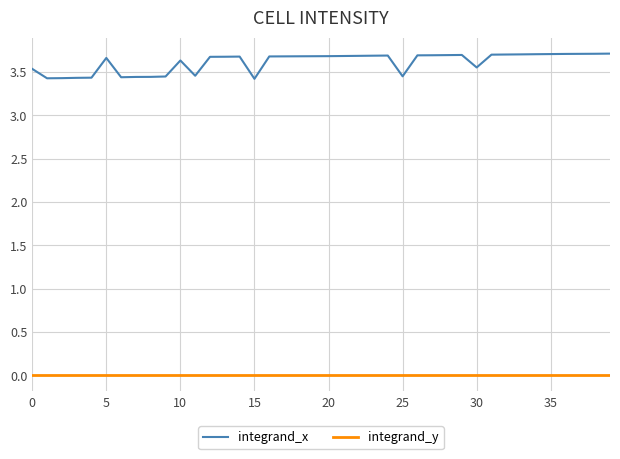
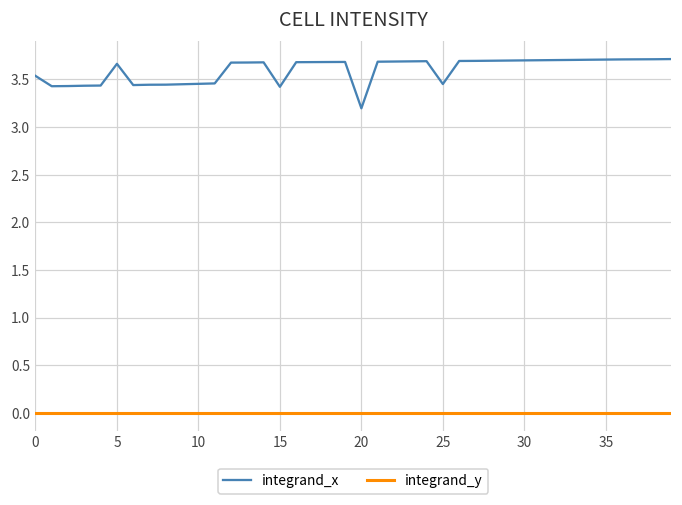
  {
    "integrand_x": {
      "0": 3.5,
      "5": 3.7,
-     "10": 3.6,
+     "10": 3.5,
      "15": 3.4,
-     "20": 3.7,
+     "20": 3.2,
      "25": 3.5,
-     "30": 3.6,
+     "30": 3.7,
      "35": 3.7
    },
    "integrand_y": {
      "0": 0.0,
      "5": 0.0,
      "10": 0.0,
      "15": 0.0,
      "20": 0.0,
      "25": 0.0,
      "30": 0.0,
      "35": 0.0
    }
  }
